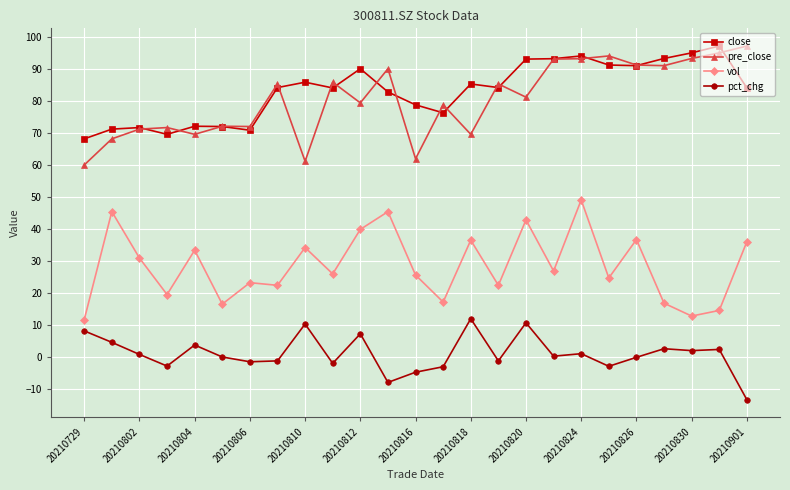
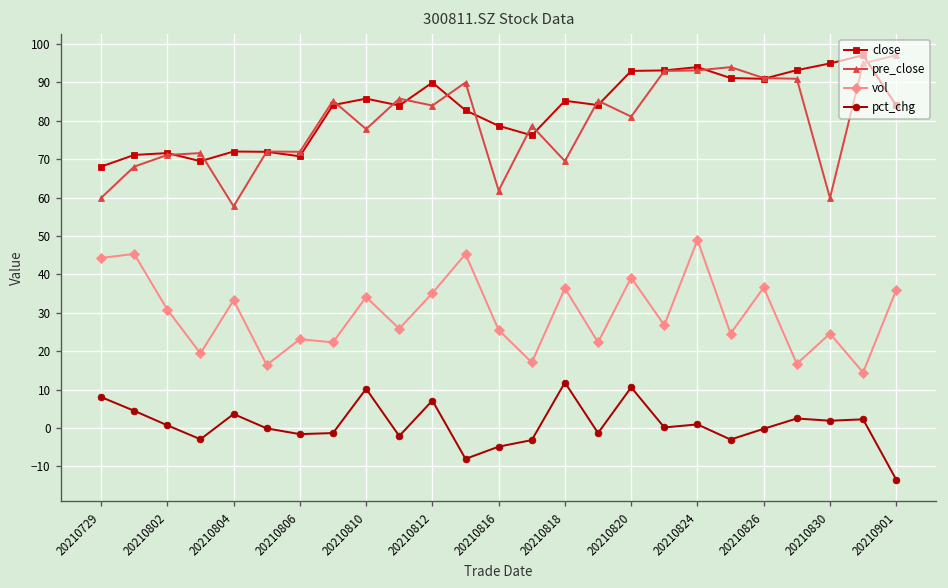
  {
    "pre_close": {
      "20210729": 60,
-     "20210804": 69,
+     "20210804": 58,
      "20210806": 72,
-     "20210810": 61,
-     "20210812": 79,
+     "20210810": 78,
+     "20210812": 84,
      "20210816": 62,
      "20210818": 69,
      "20210820": 81,
      "20210824": 93,
-     "20210830": 93
+     "20210830": 60
    },
    "vol": {
-     "20210729": 12,
+     "20210729": 44,
      "20210802": 31,
      "20210804": 33,
      "20210806": 23,
      "20210810": 34,
-     "20210812": 40,
+     "20210812": 35,
      "20210816": 26,
      "20210818": 36,
-     "20210820": 43,
+     "20210820": 39,
      "20210824": 49,
      "20210826": 37,
-     "20210830": 13,
+     "20210830": 25,
      "20210901": 36
    }
  }
